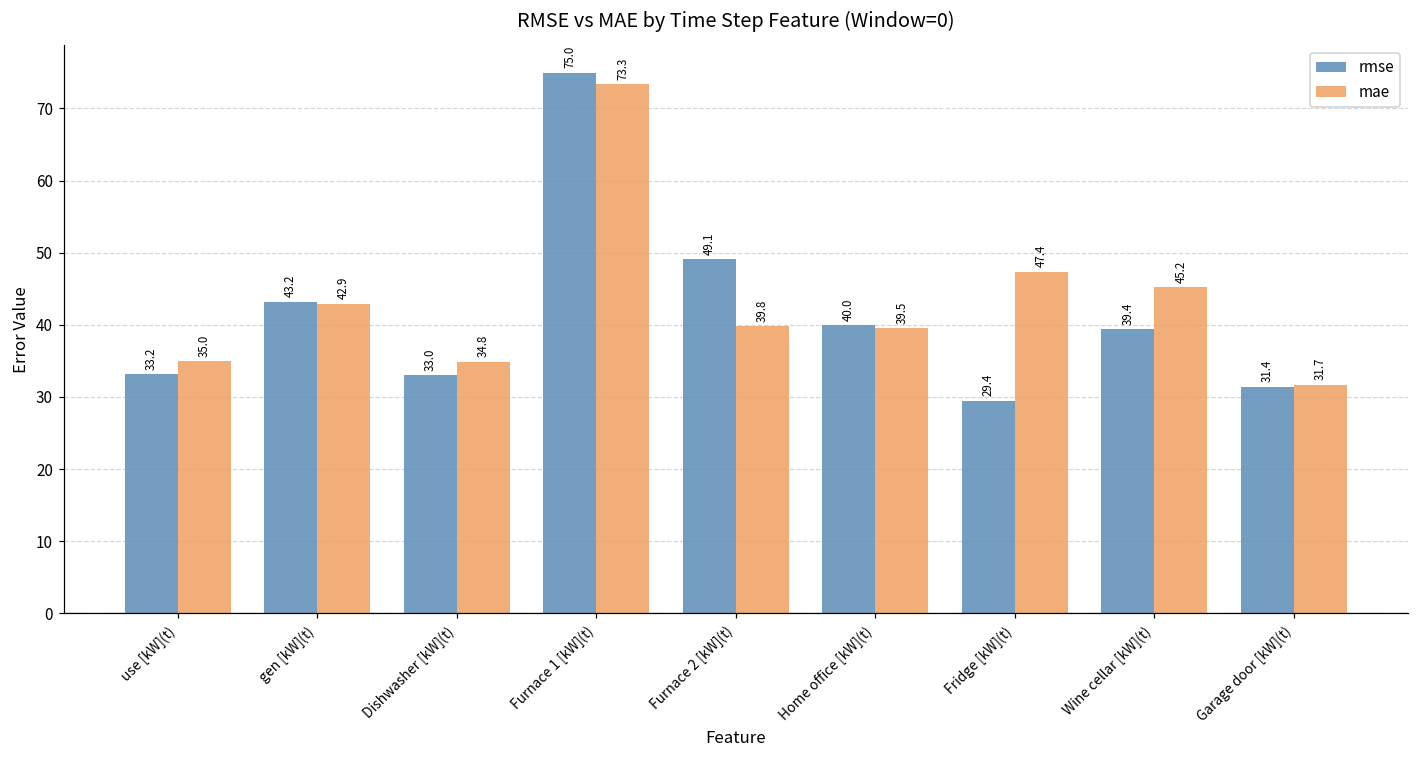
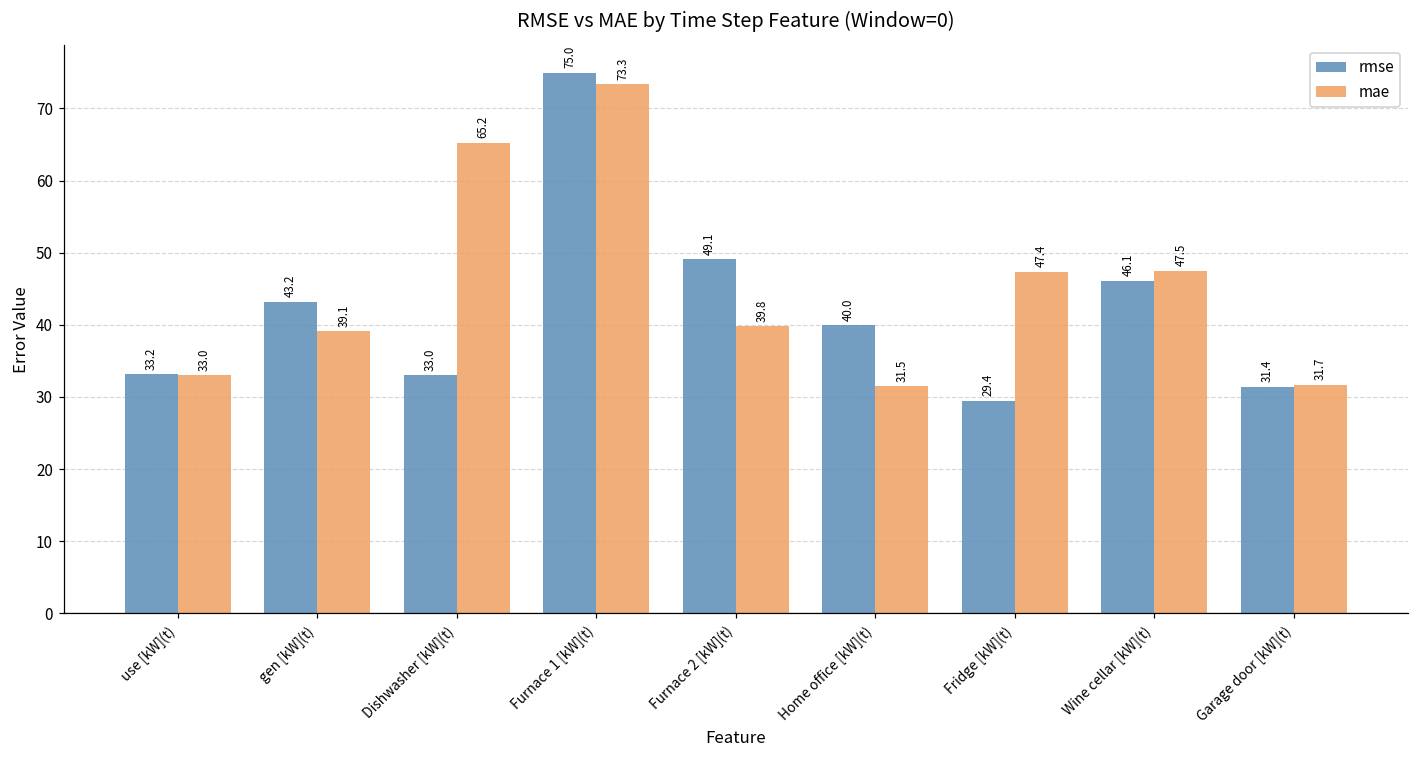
  {
    "rmse": {
      "use [kW](t)": 33.2,
      "gen [kW](t)": 43.2,
      "Dishwasher [kW](t)": 33.0,
      "Furnace 1 [kW](t)": 75.0,
      "Furnace 2 [kW](t)": 49.1,
      "Home office [kW](t)": 40.0,
      "Fridge [kW](t)": 29.4,
-     "Wine cellar [kW](t)": 39.4,
+     "Wine cellar [kW](t)": 46.1,
      "Garage door [kW](t)": 31.4
    },
    "mae": {
-     "use [kW](t)": 35.0,
-     "gen [kW](t)": 42.9,
-     "Dishwasher [kW](t)": 34.8,
+     "use [kW](t)": 33.0,
+     "gen [kW](t)": 39.1,
+     "Dishwasher [kW](t)": 65.2,
      "Furnace 1 [kW](t)": 73.3,
      "Furnace 2 [kW](t)": 39.8,
-     "Home office [kW](t)": 39.5,
+     "Home office [kW](t)": 31.5,
      "Fridge [kW](t)": 47.4,
-     "Wine cellar [kW](t)": 45.2,
+     "Wine cellar [kW](t)": 47.5,
      "Garage door [kW](t)": 31.7
    }
  }
